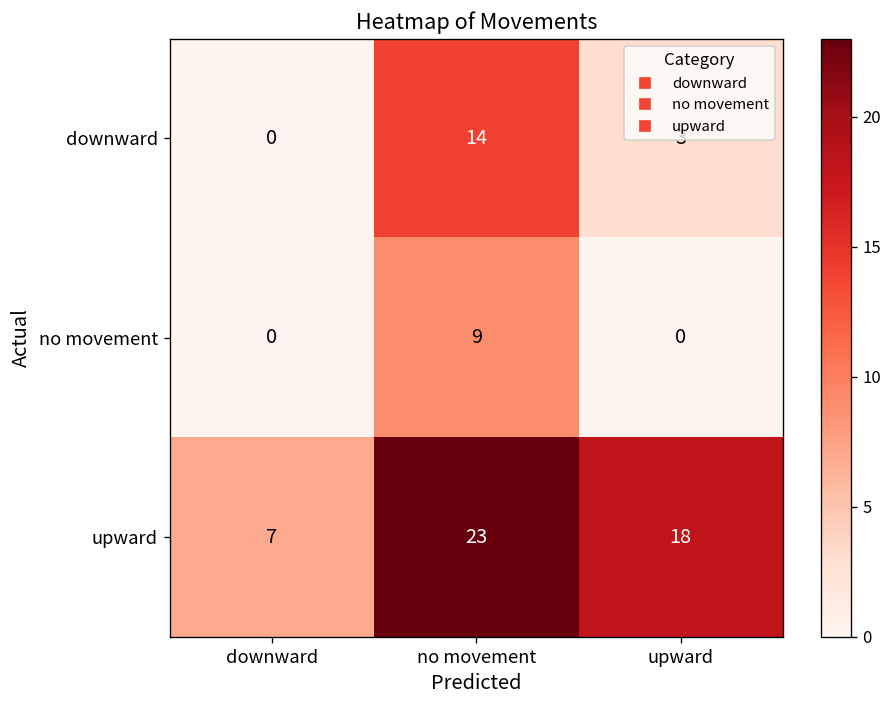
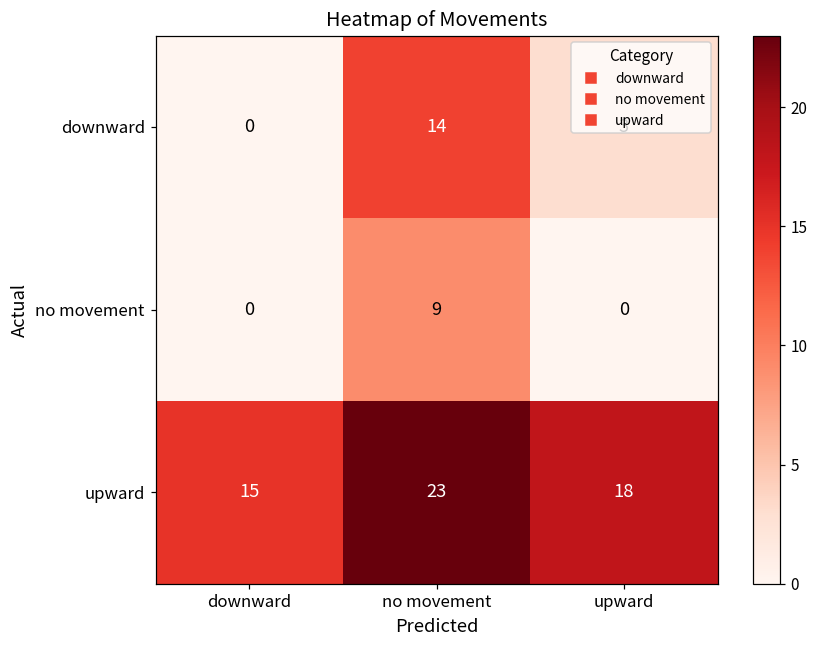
  {
    "downward": {
      "downward": 0,
      "no movement": 14
    },
    "no movement": {
      "downward": 0,
      "no movement": 9,
      "upward": 0
    },
    "upward": {
-     "downward": 7,
+     "downward": 15,
      "no movement": 23,
      "upward": 18
    }
  }
